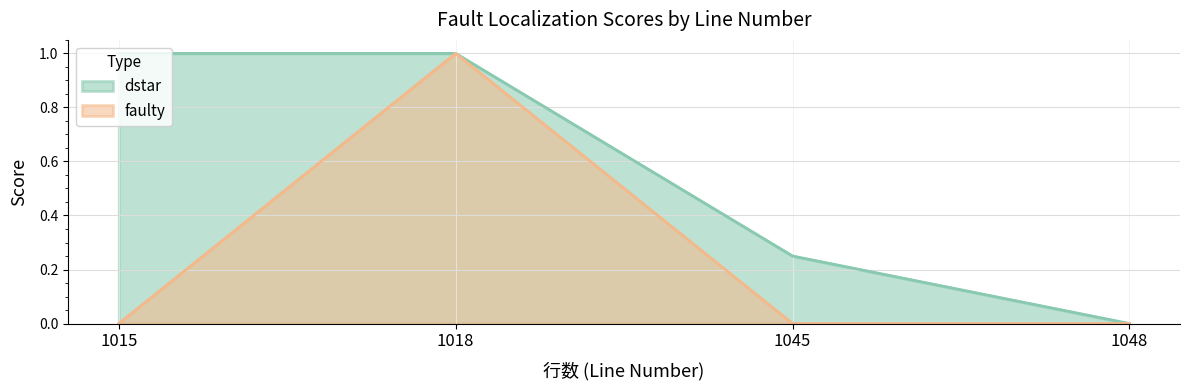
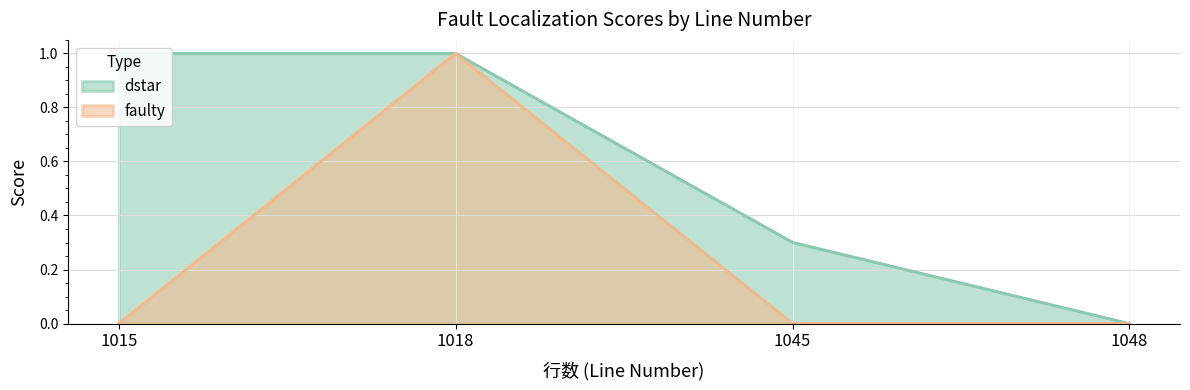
  {
    "dstar": {
-     "1045": 0.25
+     "1045": 0.30
    },
    "faulty": {
      "1015": 0.00,
      "1045": 0.00
    }
  }
